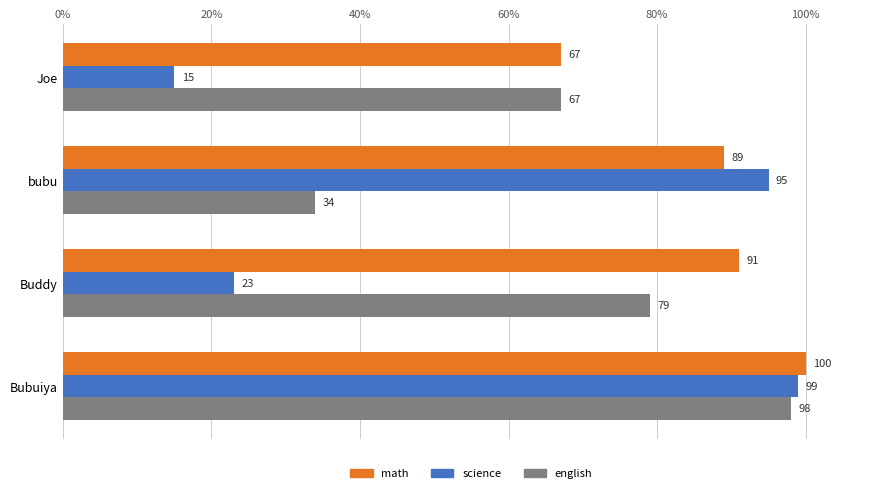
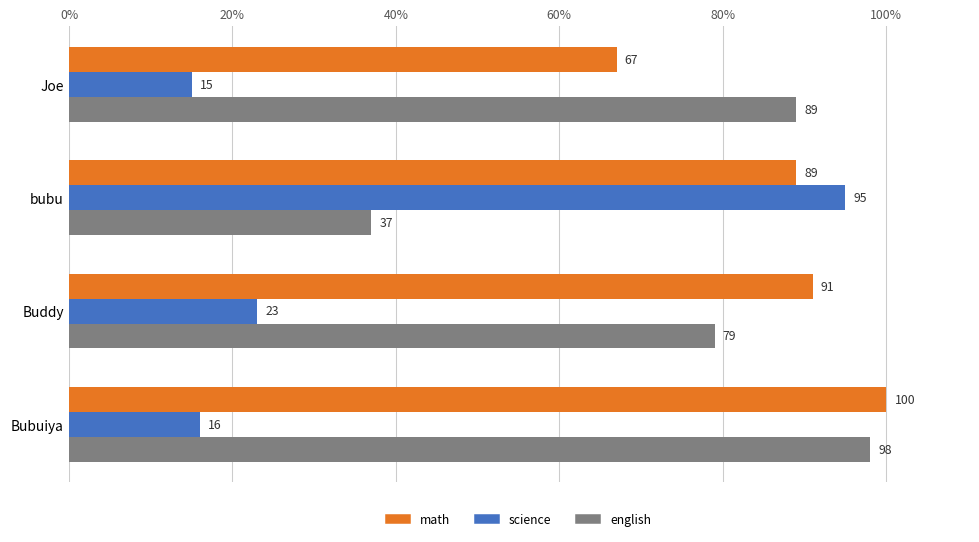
  {
    "math": {
      "Joe": 67,
      "bubu": 89,
      "Buddy": 91,
      "Bubuiya": 100
    },
    "science": {
      "Joe": 15,
      "bubu": 95,
      "Buddy": 23,
-     "Bubuiya": 99
+     "Bubuiya": 16
    },
    "english": {
-     "Joe": 67,
-     "bubu": 34,
+     "Joe": 89,
+     "bubu": 37,
      "Buddy": 79,
      "Bubuiya": 98
    }
  }
